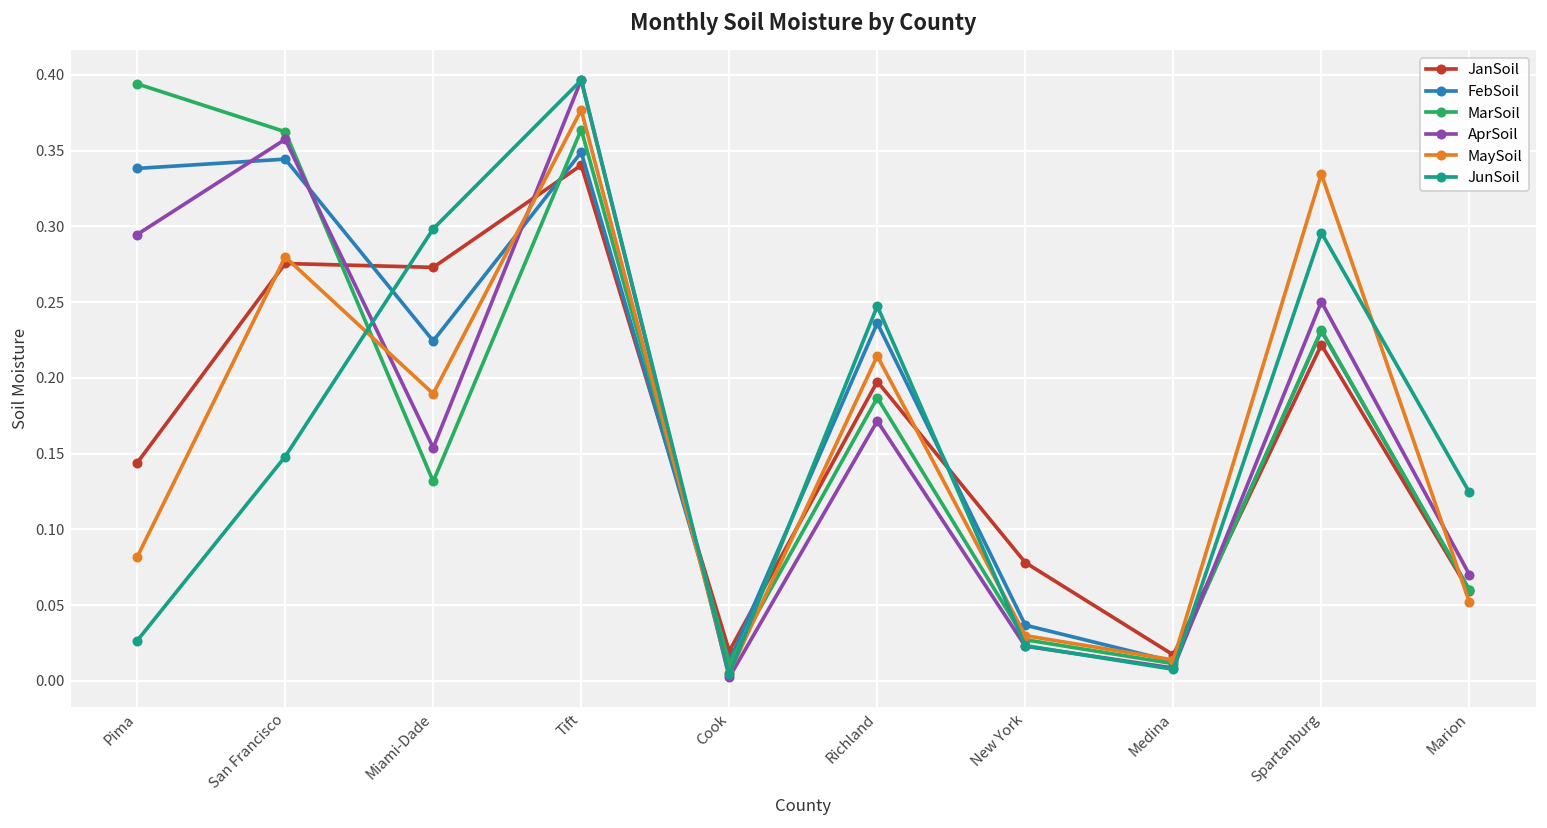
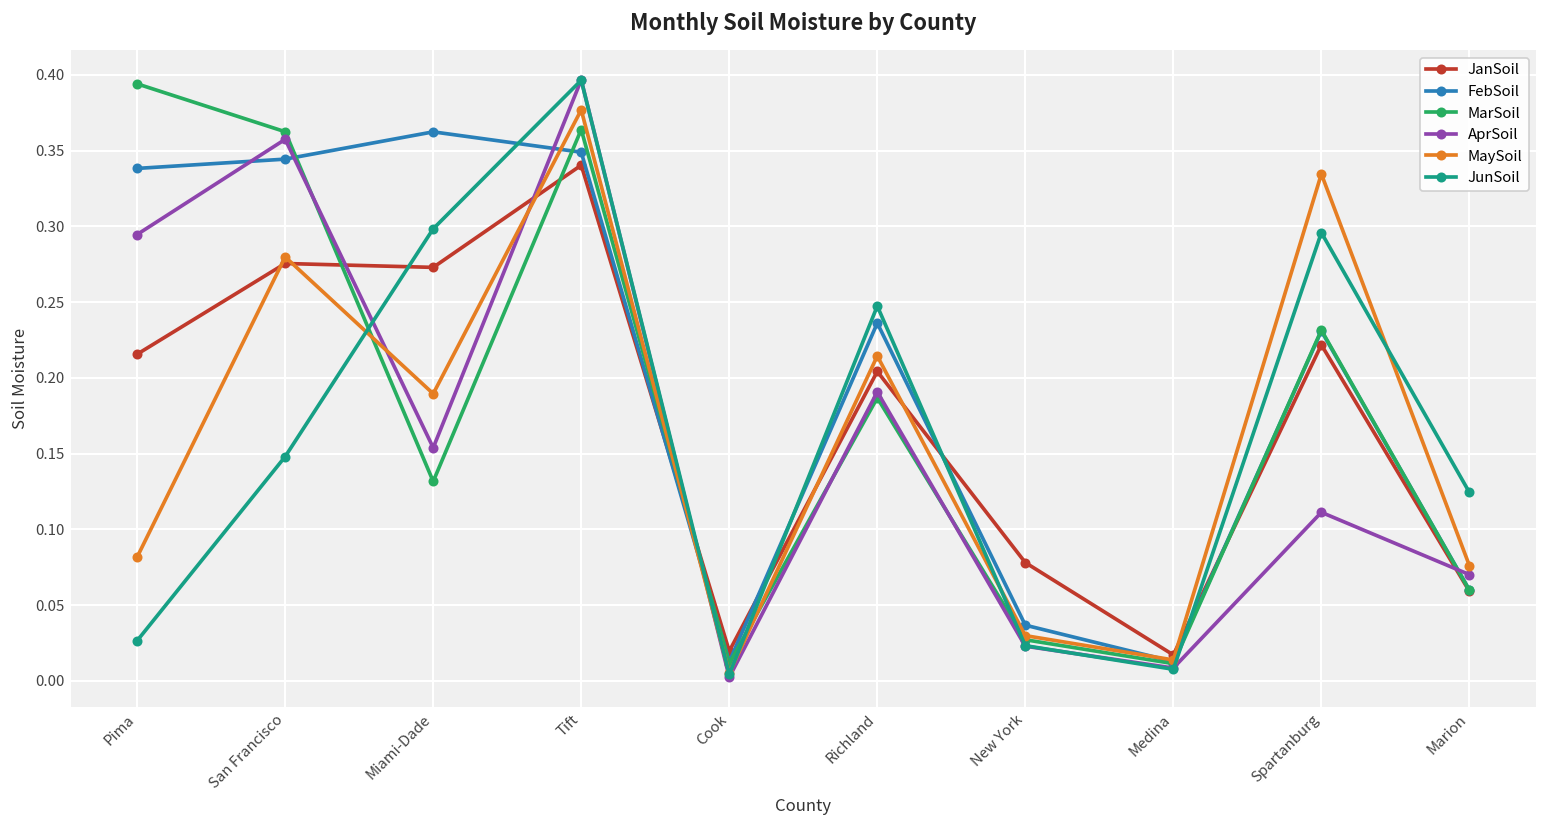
  {
    "JanSoil": {
-     "Pima": 0.144,
+     "Pima": 0.216,
      "San Francisco": 0.276,
      "Miami-Dade": 0.273,
      "Tift": 0.340,
      "Cook": 0.020,
-     "Richland": 0.198,
+     "Richland": 0.204,
      "New York": 0.078,
      "Medina": 0.017,
      "Spartanburg": 0.222
    },
    "FebSoil": {
      "Pima": 0.338,
      "San Francisco": 0.344,
-     "Miami-Dade": 0.224,
+     "Miami-Dade": 0.362,
      "Tift": 0.349,
      "Richland": 0.236,
      "New York": 0.037
    },
    "AprSoil": {
      "Pima": 0.295,
      "San Francisco": 0.358,
      "Miami-Dade": 0.154,
-     "Richland": 0.172,
-     "Spartanburg": 0.250,
+     "Richland": 0.191,
+     "Spartanburg": 0.111,
      "Marion": 0.070
    },
    "MaySoil": {
      "Pima": 0.082,
      "San Francisco": 0.280,
      "Miami-Dade": 0.190,
      "Tift": 0.377,
      "Richland": 0.215,
      "New York": 0.030,
      "Spartanburg": 0.335,
-     "Marion": 0.052
+     "Marion": 0.076
    }
  }
